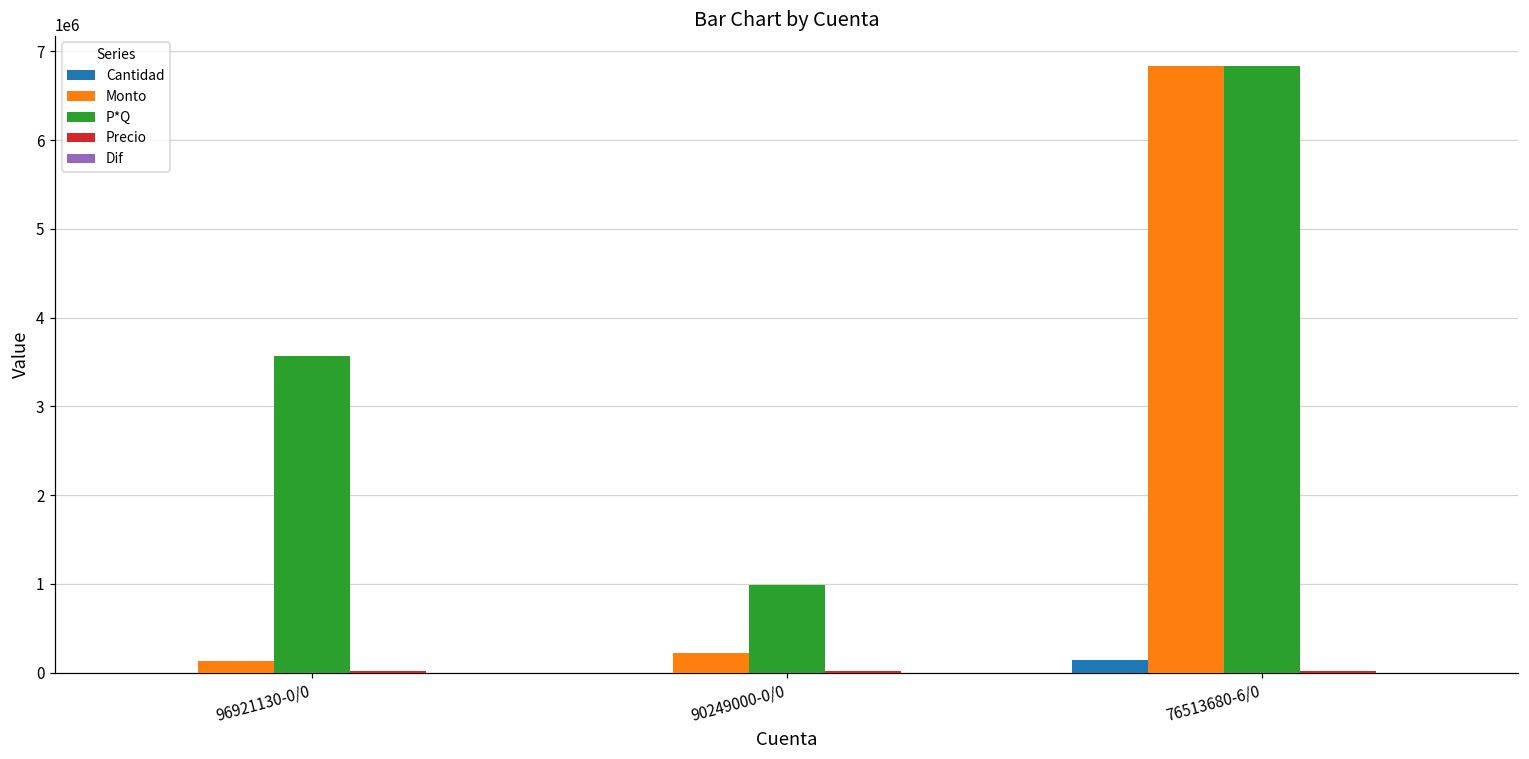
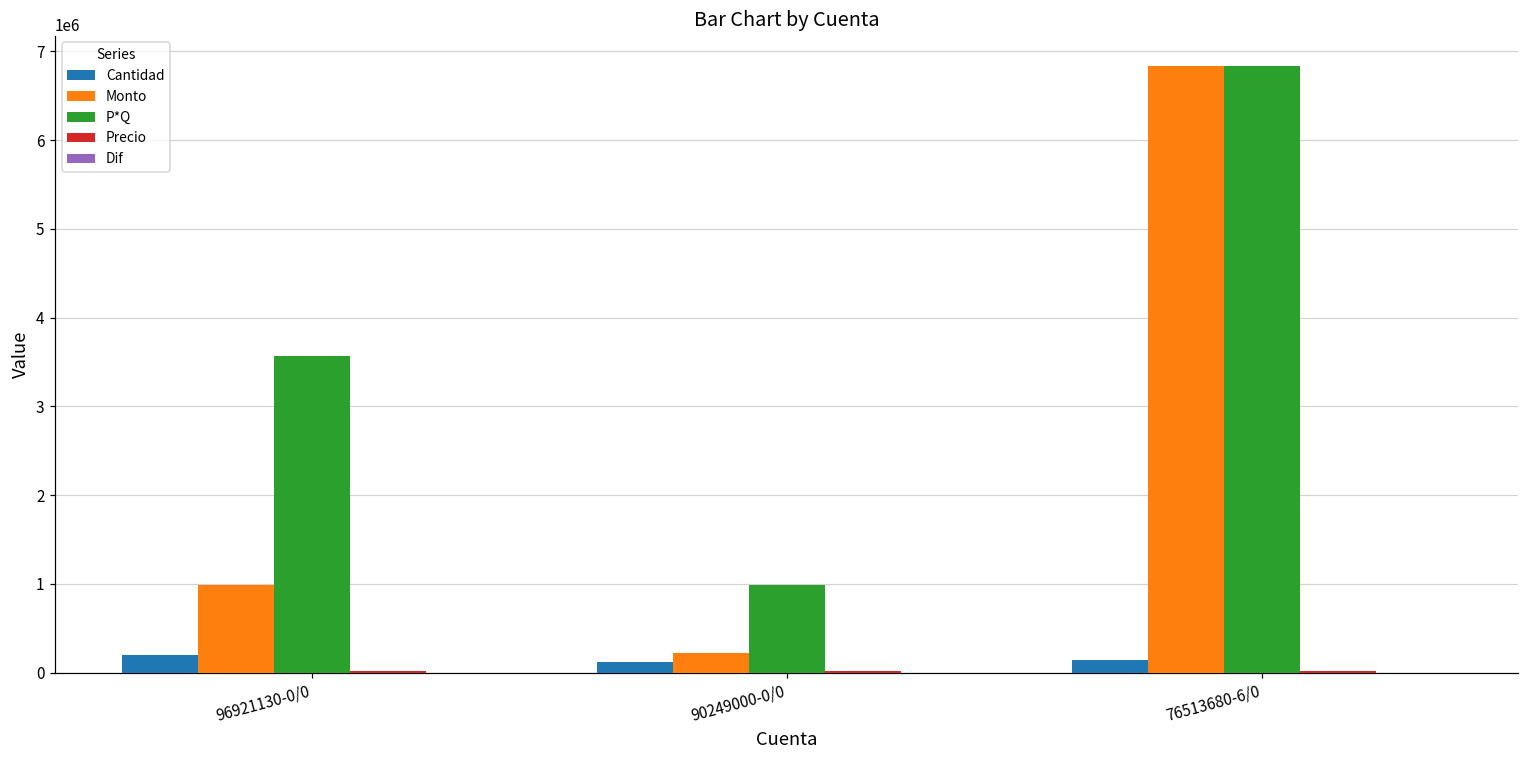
  {
    "Cantidad": {
-     "96921130-0/0": 0,
-     "90249000-0/0": 0,
+     "96921130-0/0": 200000,
+     "90249000-0/0": 100000,
      "76513680-6/0": 100000
    },
    "Monto": {
-     "96921130-0/0": 100000,
+     "96921130-0/0": 1000000,
      "90249000-0/0": 200000,
      "76513680-6/0": 6800000
    },
    "P*Q": {
      "96921130-0/0": 3600000,
      "90249000-0/0": 1000000,
      "76513680-6/0": 6800000
    },
    "Dif": {
      "96921130-0/0": 0,
      "90249000-0/0": 0,
      "76513680-6/0": 0
    }
  }
